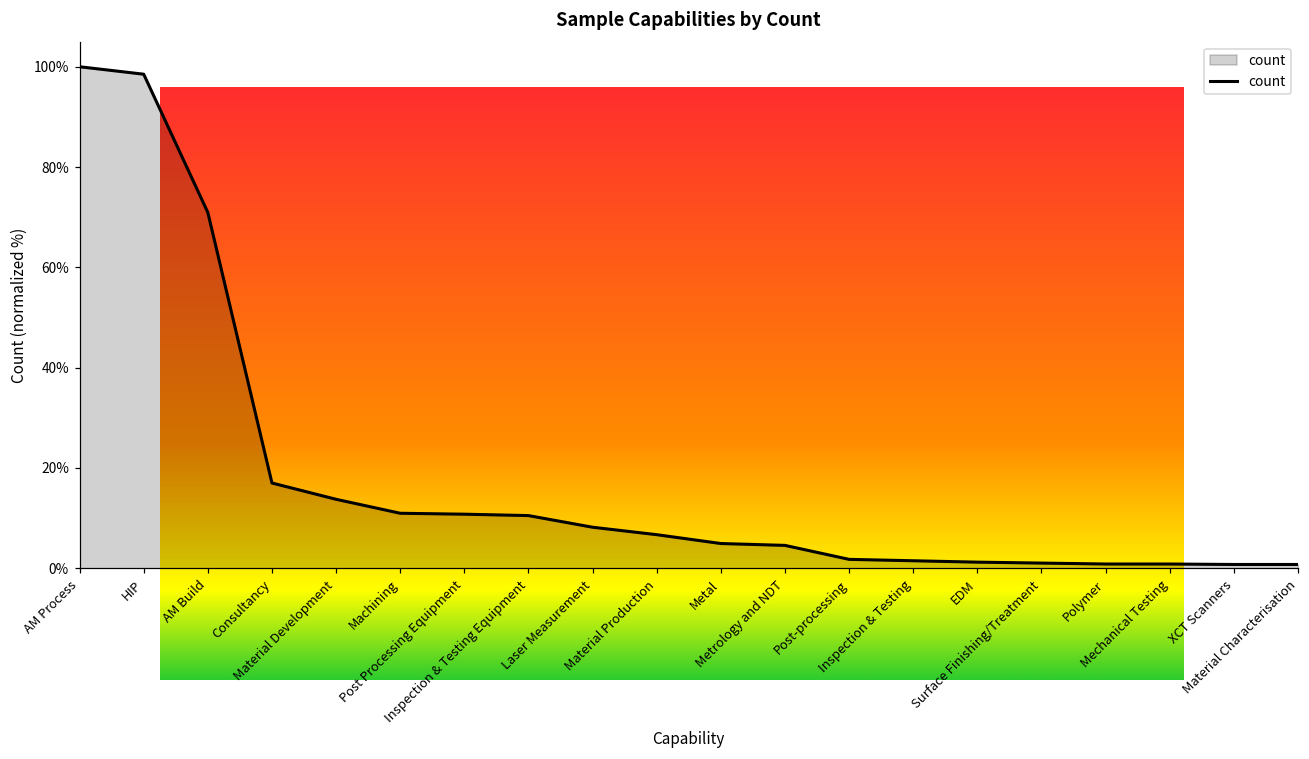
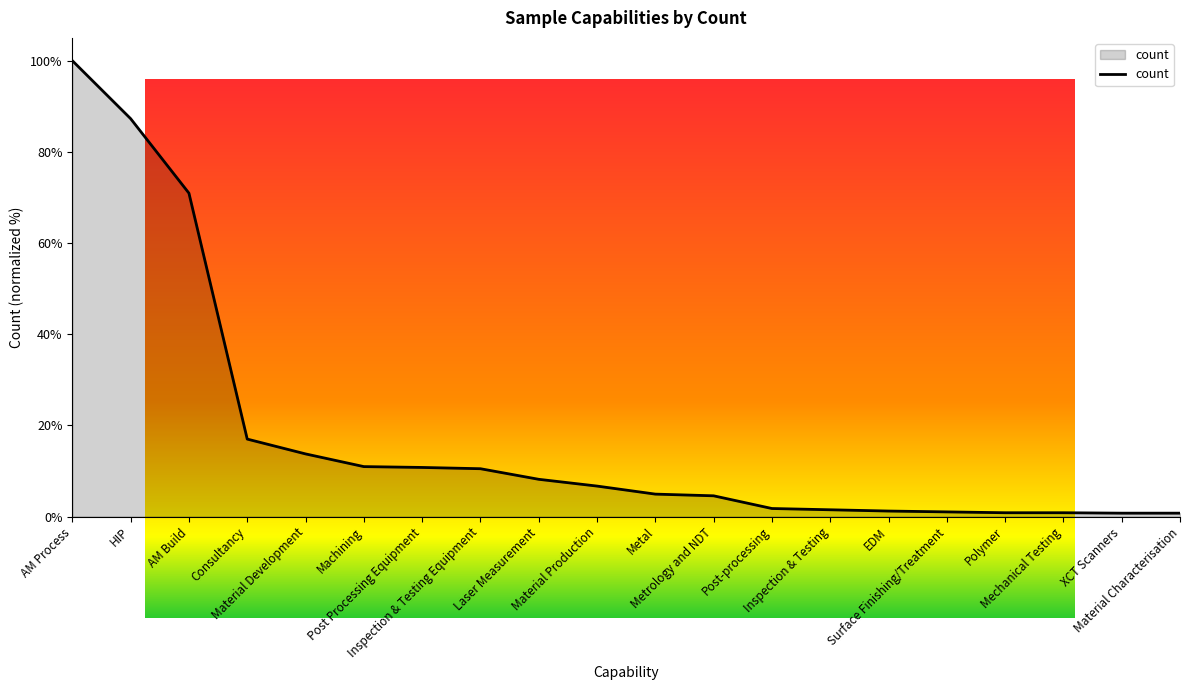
  {
    "AM Process": "100%",
-   "HIP": "99%",
+   "HIP": "87%",
    "Material Characterisation": "1%"
  }
